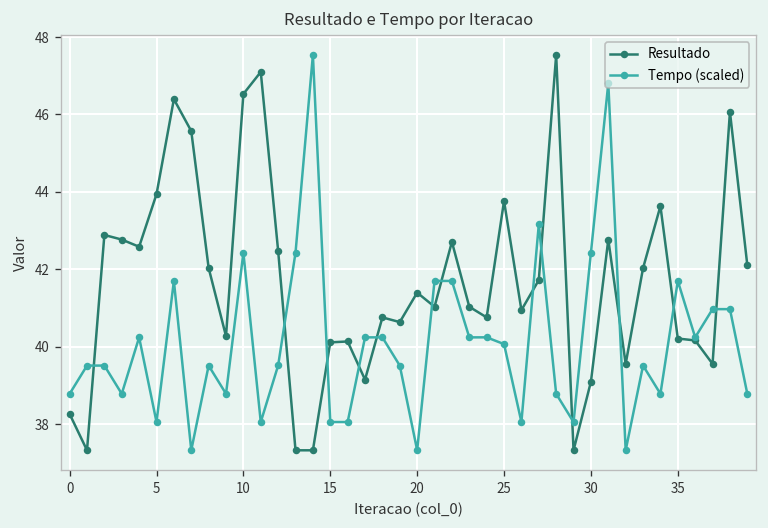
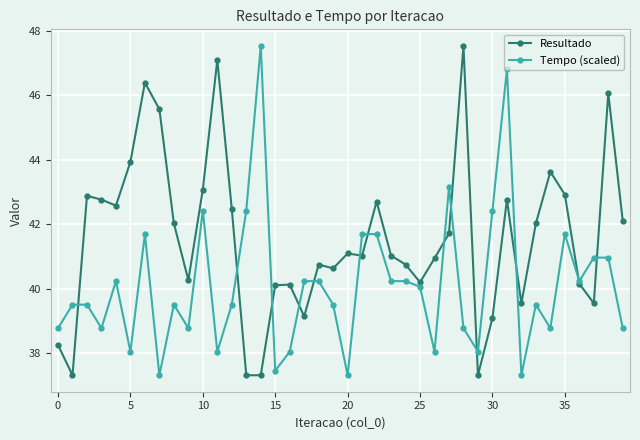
  {
    "Resultado": {
      "0": 38.3,
      "5": 43.9,
-     "10": 46.5,
+     "10": 43.1,
      "15": 40.1,
-     "20": 41.4,
-     "25": 43.8,
+     "20": 41.1,
+     "25": 40.2,
      "30": 39.1,
-     "35": 40.2
+     "35": 42.9
    },
    "Tempo (scaled)": {
      "0": 38.8,
      "5": 38.1,
      "10": 42.4,
-     "15": 38.1,
+     "15": 37.5,
      "20": 37.3,
      "25": 40.1,
      "30": 42.4,
      "35": 41.7
    }
  }
